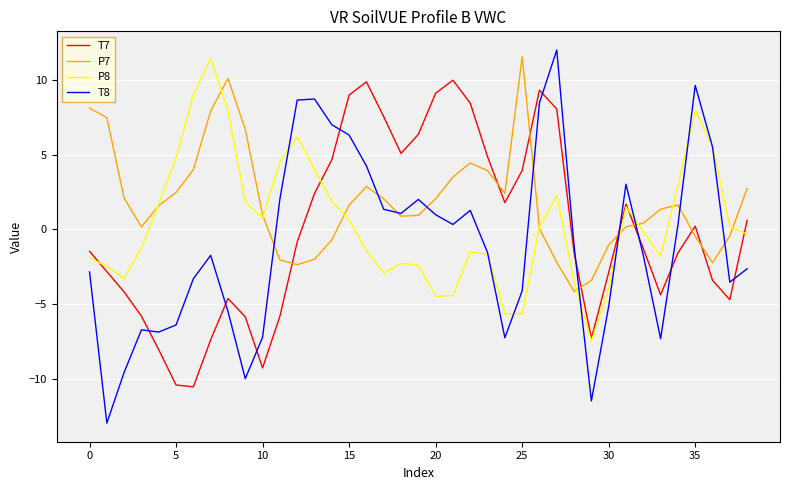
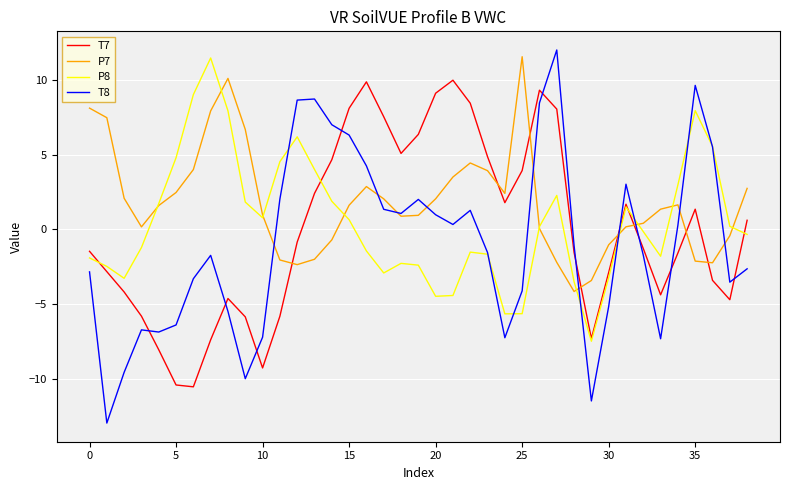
  {
    "T7": {
      "0": -1.5,
      "5": -10.4,
      "10": -9.3,
-     "15": 9.0,
+     "15": 8.1,
      "20": 9.1,
      "25": 3.9,
      "30": -2.9,
-     "35": 0.2
+     "35": 1.3
    },
    "P7": {
      "0": 8.1,
      "5": 2.5,
      "10": 1.0,
      "15": 1.6,
      "20": 2.0,
      "25": 11.5,
      "30": -1.0,
-     "35": -0.5
+     "35": -2.1
    },
    "P8": {
      "0": -1.9,
      "5": 4.8,
      "10": 0.8,
      "15": 0.6,
      "20": -4.5,
      "25": -5.6,
-     "30": -3.9,
+     "30": -3.2,
      "35": 7.9
    },
    "T8": {
      "0": -2.8,
      "5": -6.4,
      "10": -7.2,
      "15": 6.3,
      "20": 1.0,
      "25": -4.1,
      "30": -5.2,
      "35": 9.6
    }
  }
